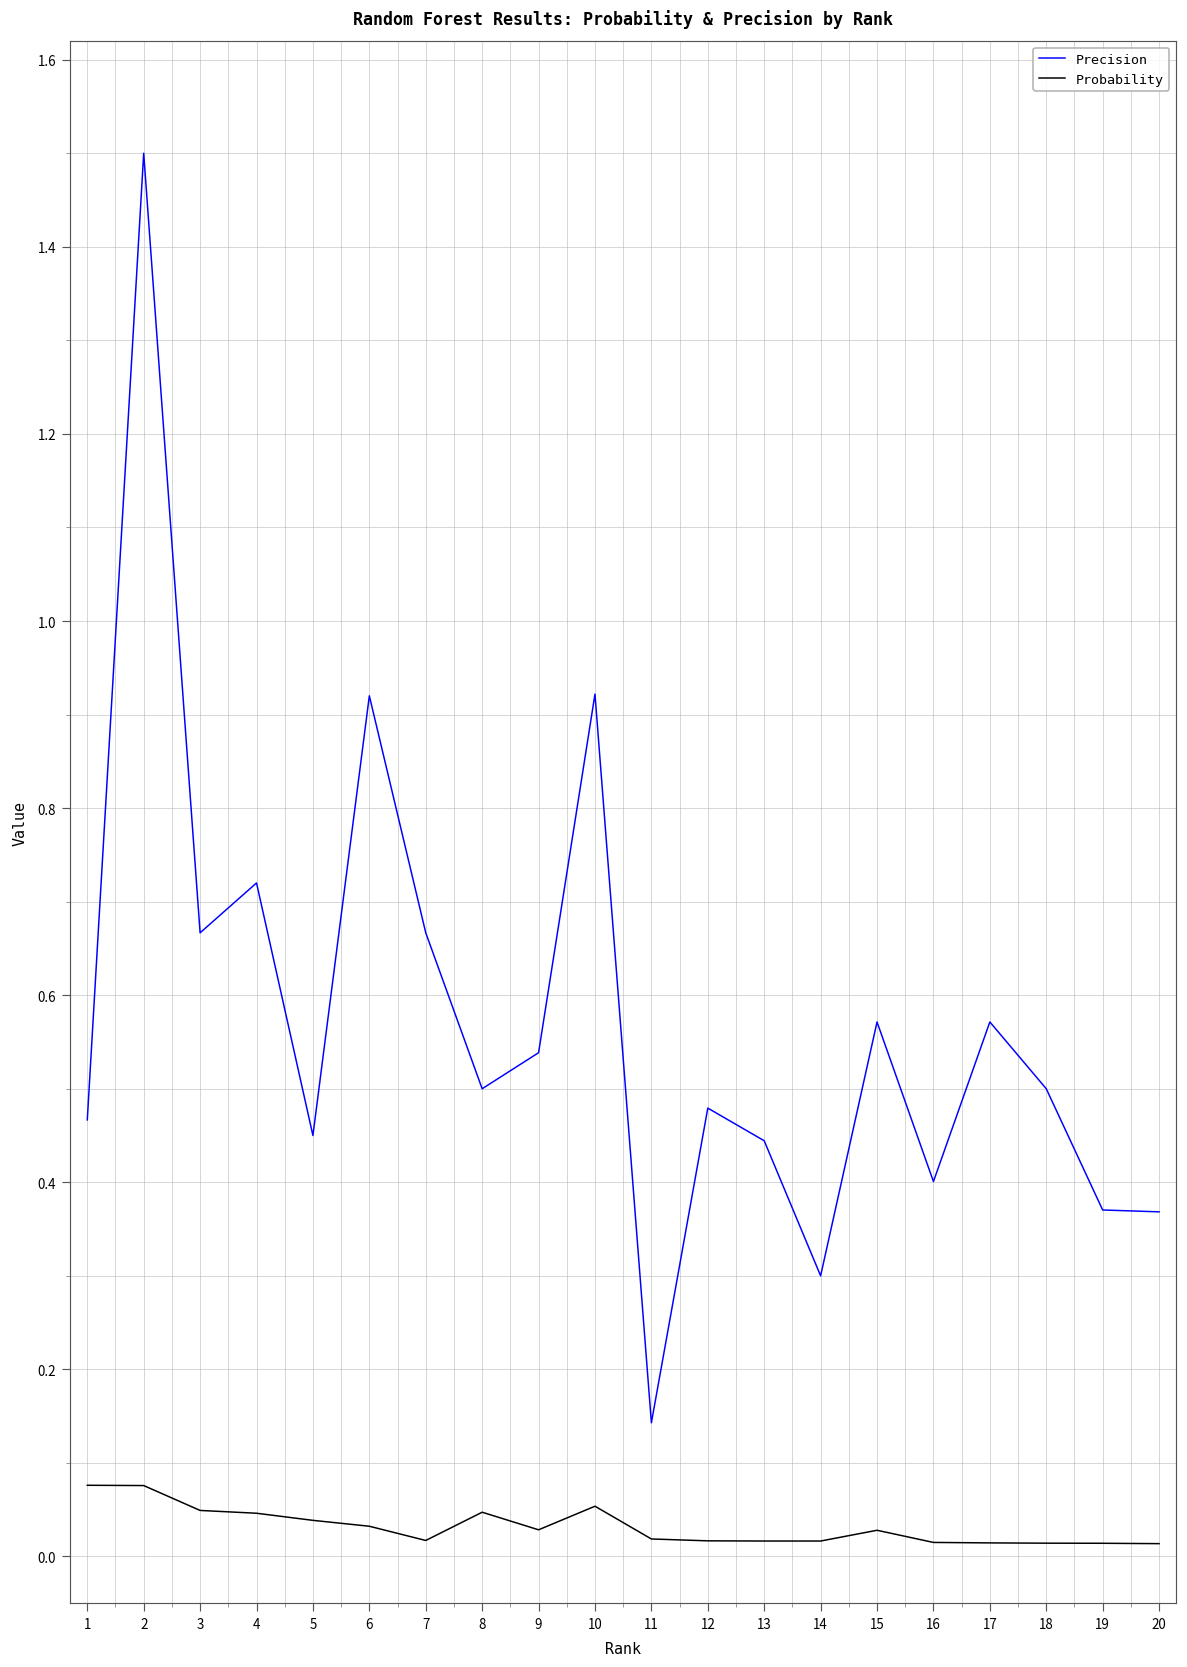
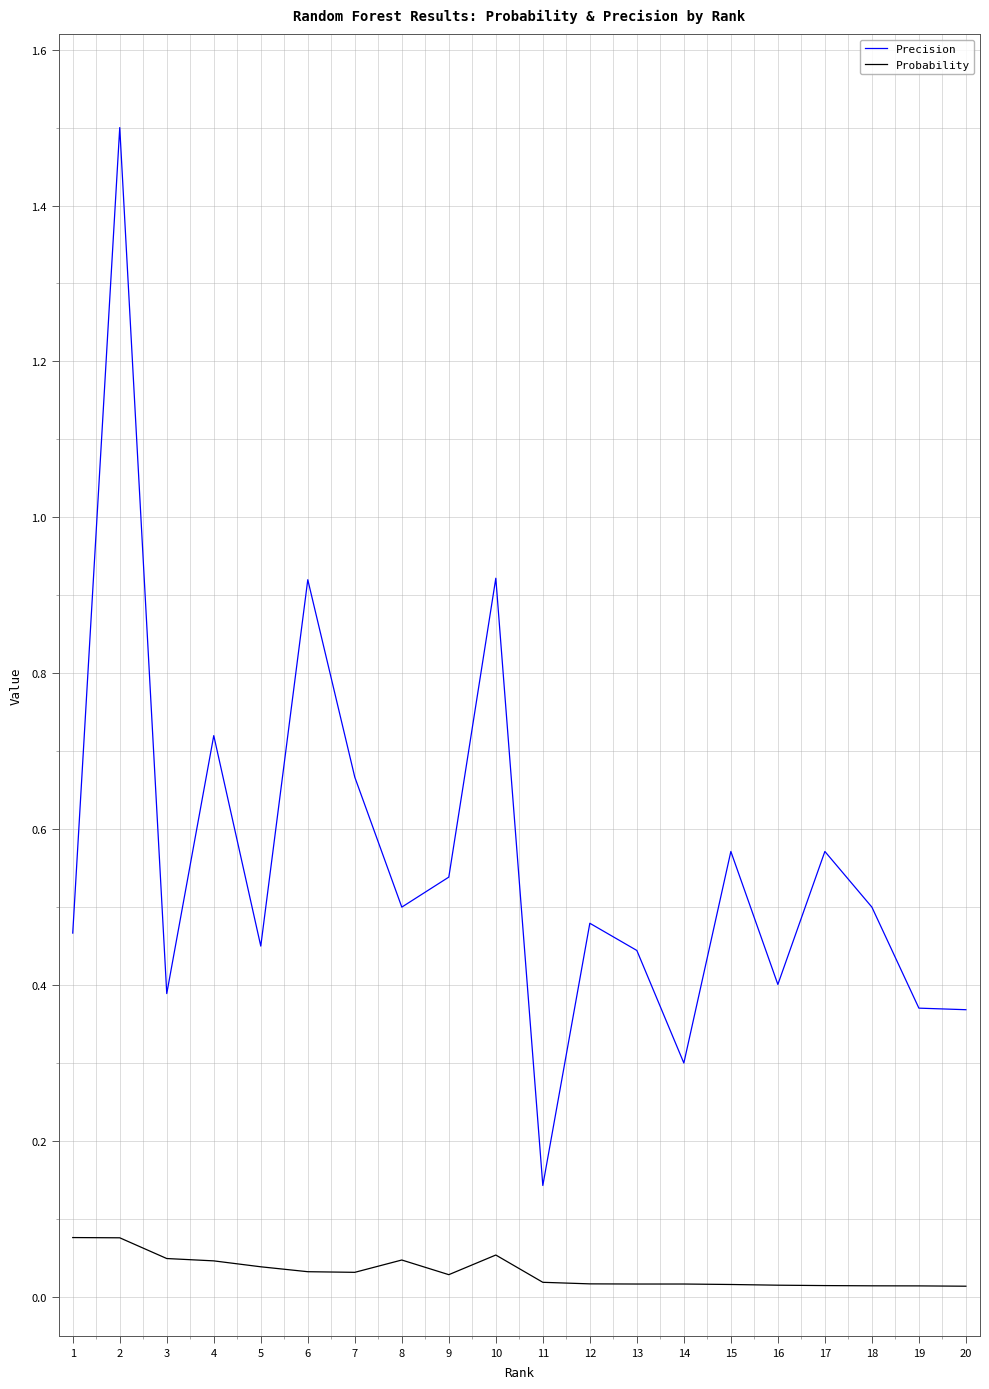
  {
    "Precision": {
      "1": 0.47,
      "2": 1.50,
-     "3": 0.67,
+     "3": 0.39,
      "4": 0.72,
      "5": 0.45,
      "6": 0.92,
      "7": 0.67,
      "8": 0.50,
      "9": 0.54,
      "10": 0.92,
      "11": 0.14,
      "12": 0.48,
      "13": 0.44,
      "14": 0.30,
      "15": 0.57,
      "16": 0.40,
      "17": 0.57,
      "18": 0.50,
      "19": 0.37,
      "20": 0.37
    },
    "Probability": {
      "1": 0.08,
      "2": 0.08,
      "3": 0.05,
      "4": 0.05,
      "5": 0.04,
      "6": 0.03,
-     "7": 0.02,
+     "7": 0.03,
      "8": 0.05,
      "9": 0.03,
      "10": 0.05,
      "11": 0.02,
      "12": 0.02,
      "13": 0.02,
      "14": 0.02,
-     "15": 0.03,
+     "15": 0.02,
      "16": 0.02,
      "17": 0.01,
      "18": 0.01,
      "19": 0.01,
      "20": 0.01
    }
  }
